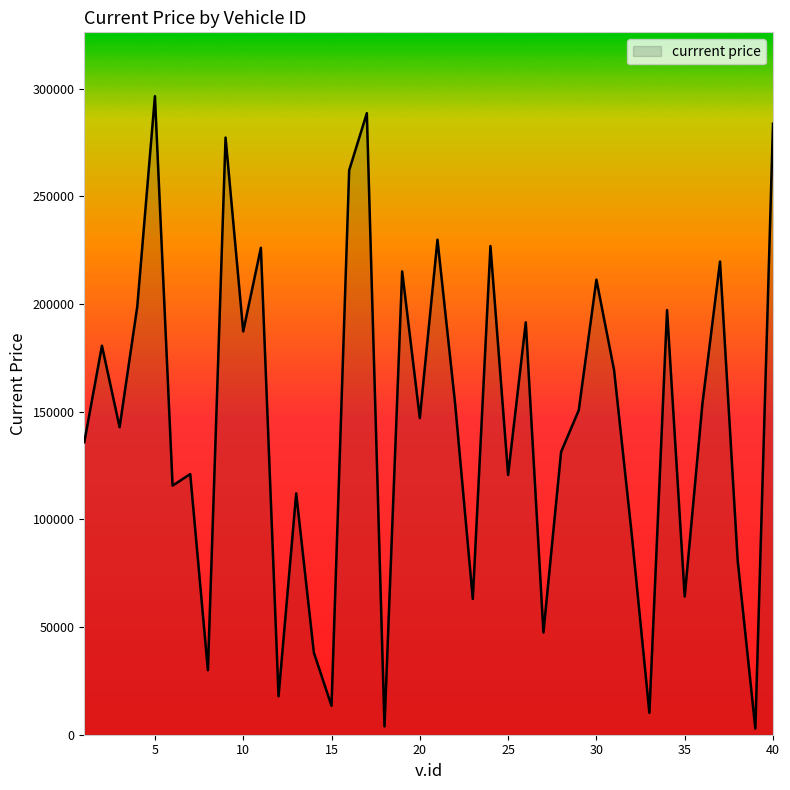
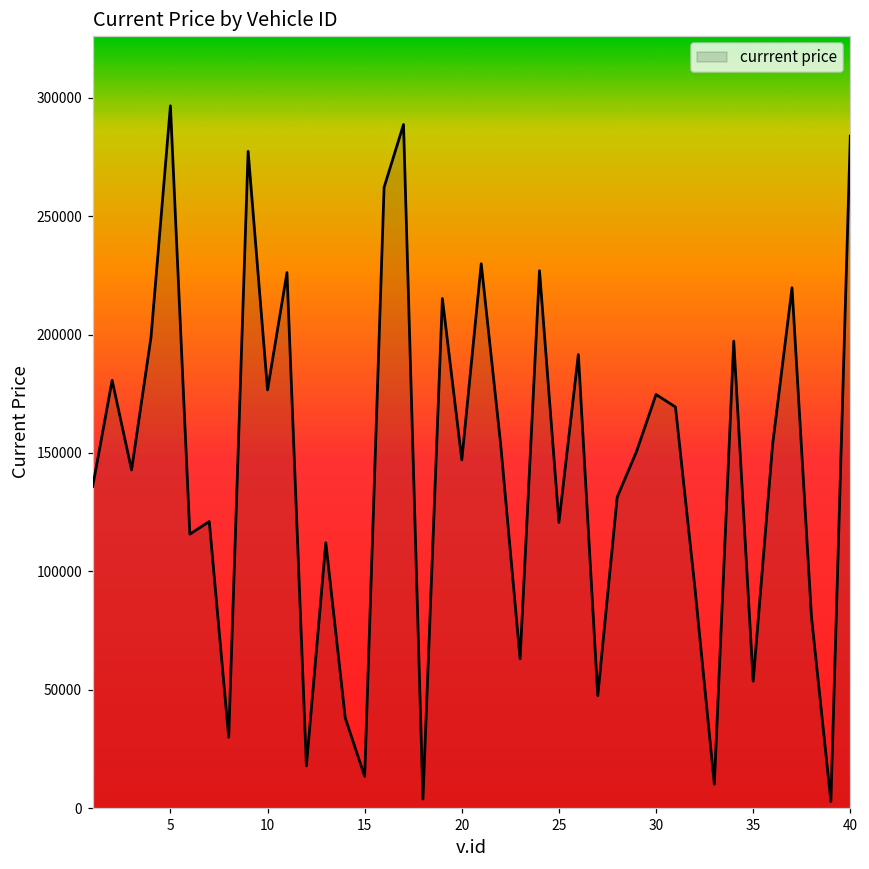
  {
    "5": 297000,
-   "10": 187000,
+   "10": 177000,
    "15": 13000,
    "20": 147000,
    "25": 121000,
-   "30": 211000,
-   "35": 64000,
+   "30": 175000,
+   "35": 54000,
    "40": 284000
  }
